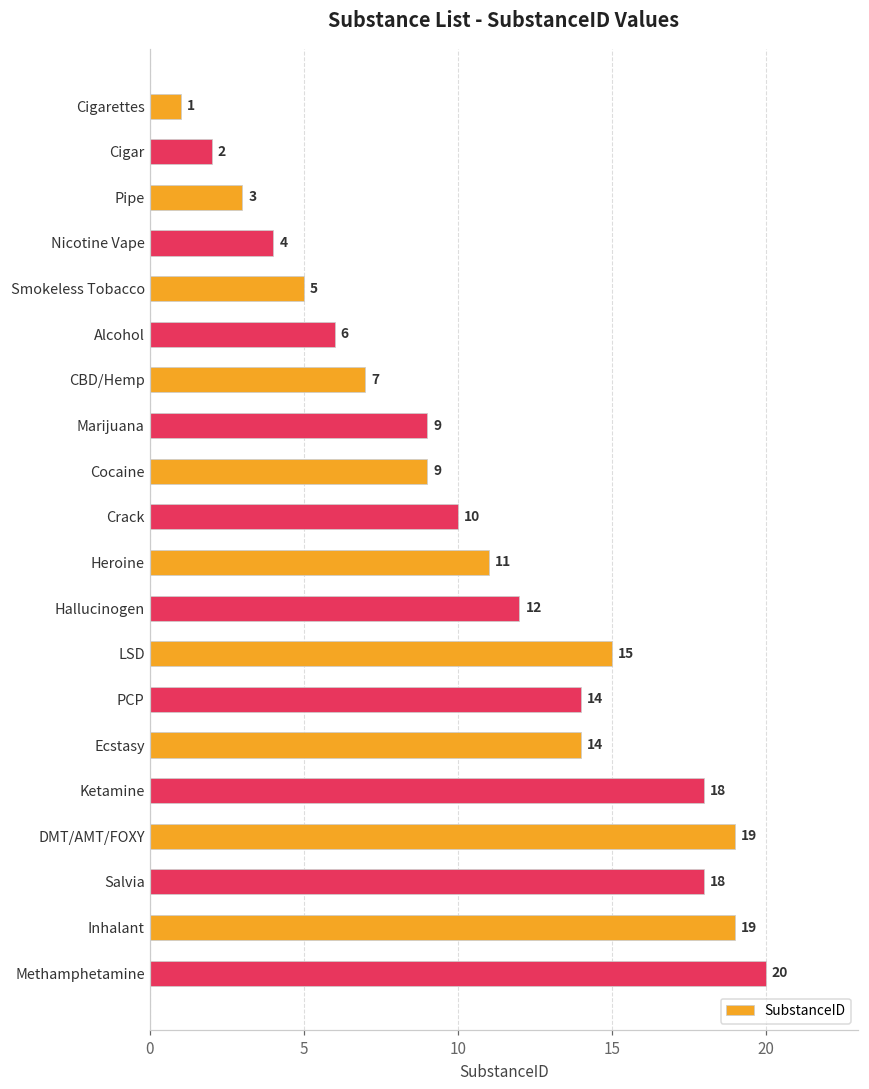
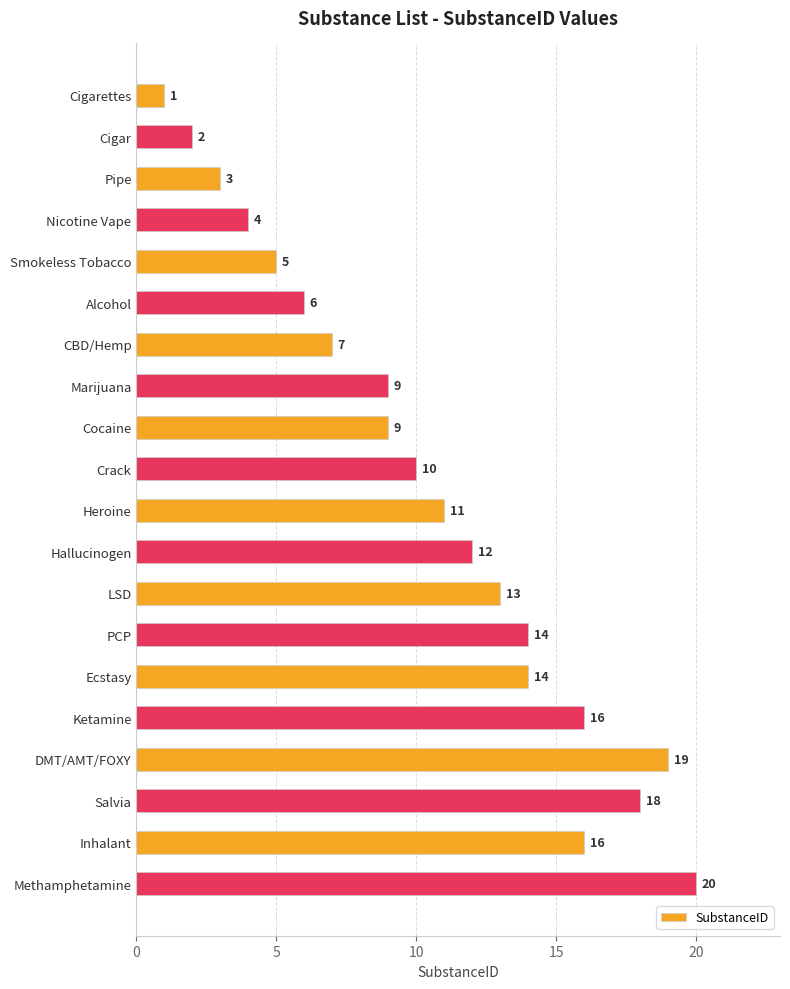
  {
    "Cigarettes": 1,
    "Cigar": 2,
    "Pipe": 3,
    "Nicotine Vape": 4,
    "Smokeless Tobacco": 5,
    "Alcohol": 6,
    "CBD/Hemp": 7,
    "Marijuana": 9,
    "Cocaine": 9,
    "Crack": 10,
    "Heroine": 11,
    "Hallucinogen": 12,
-   "LSD": 15,
+   "LSD": 13,
    "PCP": 14,
    "Ecstasy": 14,
-   "Ketamine": 18,
+   "Ketamine": 16,
    "DMT/AMT/FOXY": 19,
    "Salvia": 18,
-   "Inhalant": 19,
+   "Inhalant": 16,
    "Methamphetamine": 20
  }
